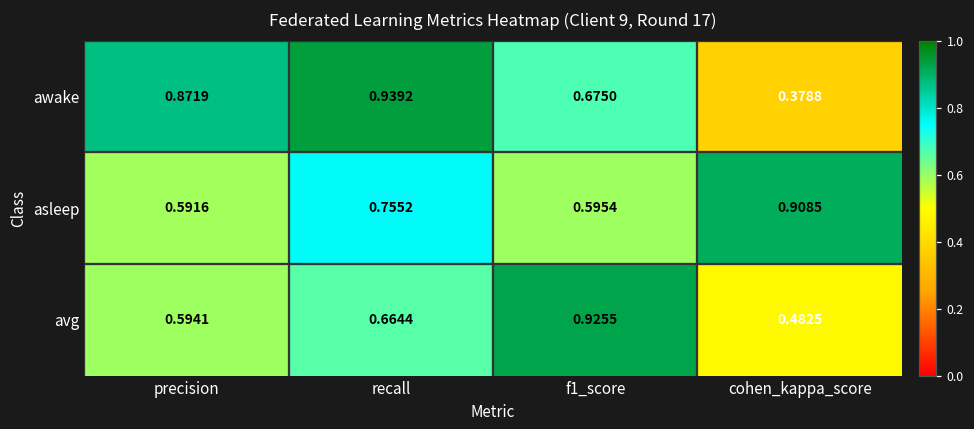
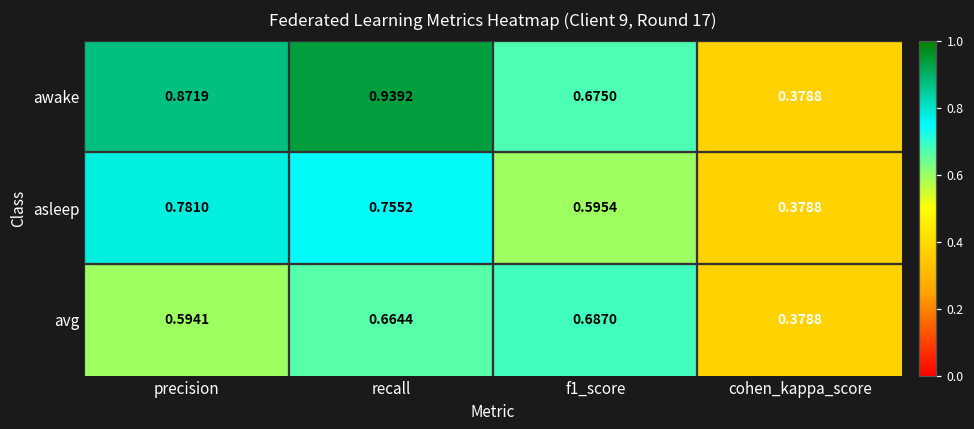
  {
    "awake": {
      "precision": 0.8719,
      "recall": 0.9392,
      "f1_score": 0.6750,
      "cohen_kappa_score": 0.3788
    },
    "asleep": {
-     "precision": 0.5916,
+     "precision": 0.7810,
      "recall": 0.7552,
      "f1_score": 0.5954,
-     "cohen_kappa_score": 0.9085
+     "cohen_kappa_score": 0.3788
    },
    "avg": {
      "precision": 0.5941,
      "recall": 0.6644,
-     "f1_score": 0.9255,
-     "cohen_kappa_score": 0.4825
+     "f1_score": 0.6870,
+     "cohen_kappa_score": 0.3788
    }
  }
